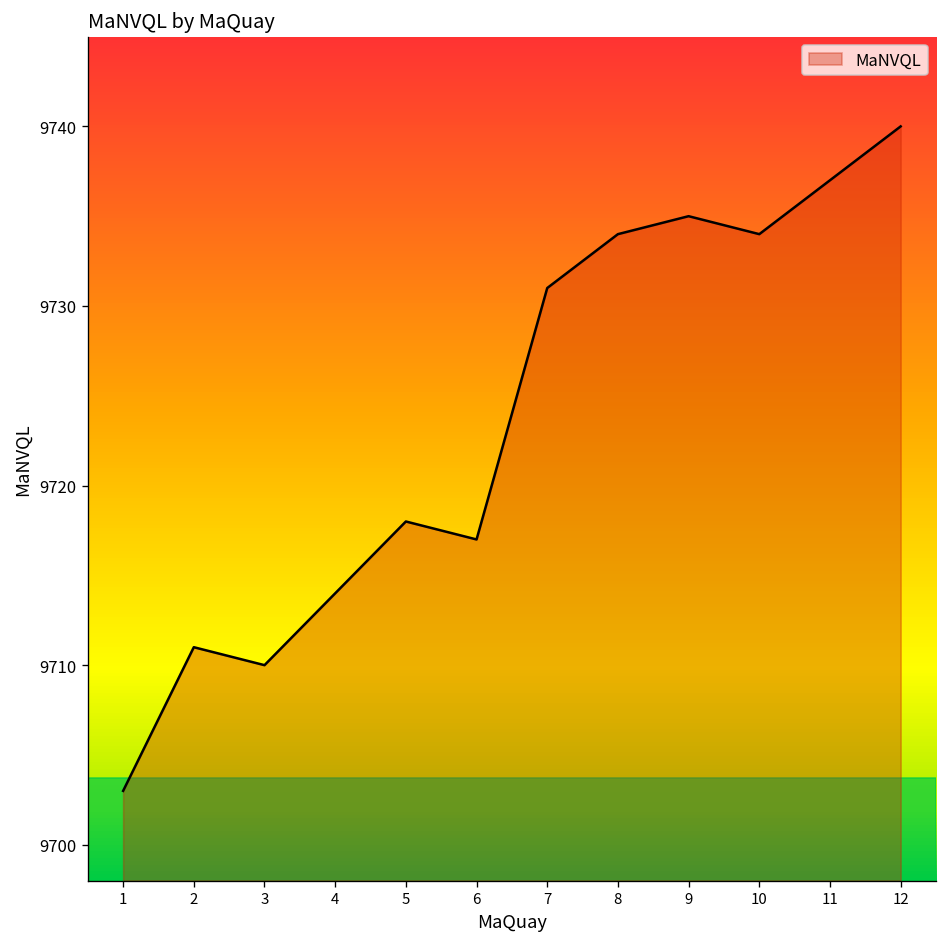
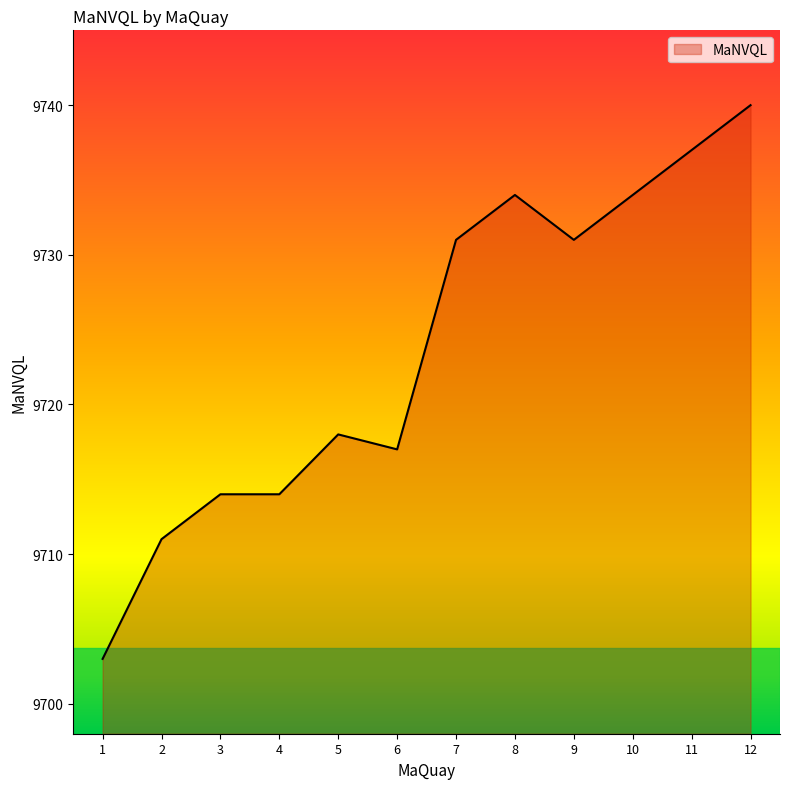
  {
    "2": 9711,
-   "3": 9710,
+   "3": 9714,
    "4": 9714,
    "5": 9718,
    "6": 9717,
    "7": 9731,
    "8": 9734,
-   "9": 9735,
+   "9": 9731,
    "10": 9734,
    "11": 9737,
    "12": 9740
  }
